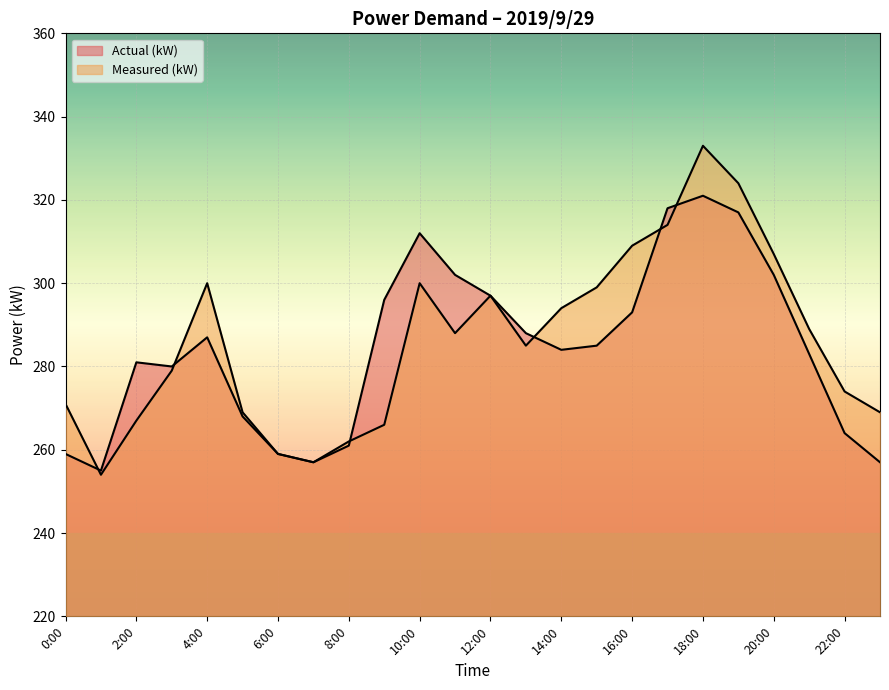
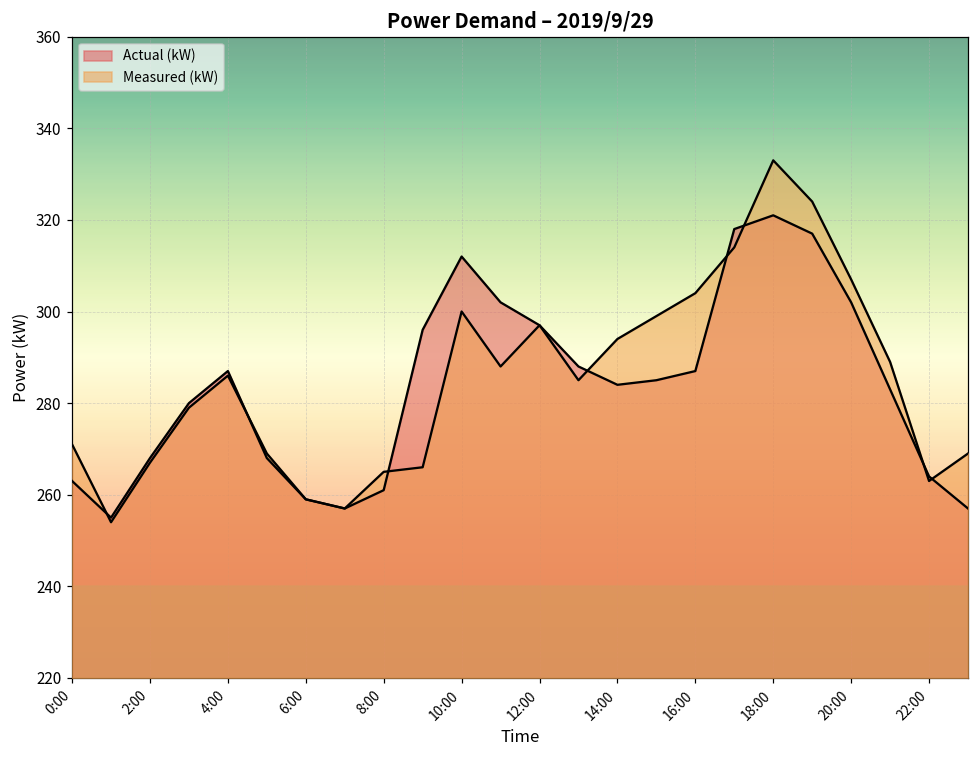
  {
    "Actual (kW)": {
-     "0:00": 259,
-     "2:00": 281,
+     "0:00": 263,
+     "2:00": 268,
      "4:00": 287,
      "8:00": 261,
      "10:00": 312,
      "14:00": 284,
-     "16:00": 293,
+     "16:00": 287,
      "18:00": 321,
      "20:00": 302,
      "22:00": 264
    },
    "Measured (kW)": {
      "0:00": 271,
      "2:00": 267,
-     "4:00": 300,
-     "8:00": 262,
+     "4:00": 286,
+     "8:00": 265,
      "10:00": 300,
      "14:00": 294,
-     "16:00": 309,
+     "16:00": 304,
      "18:00": 333,
      "20:00": 307,
-     "22:00": 274
+     "22:00": 263
    }
  }
